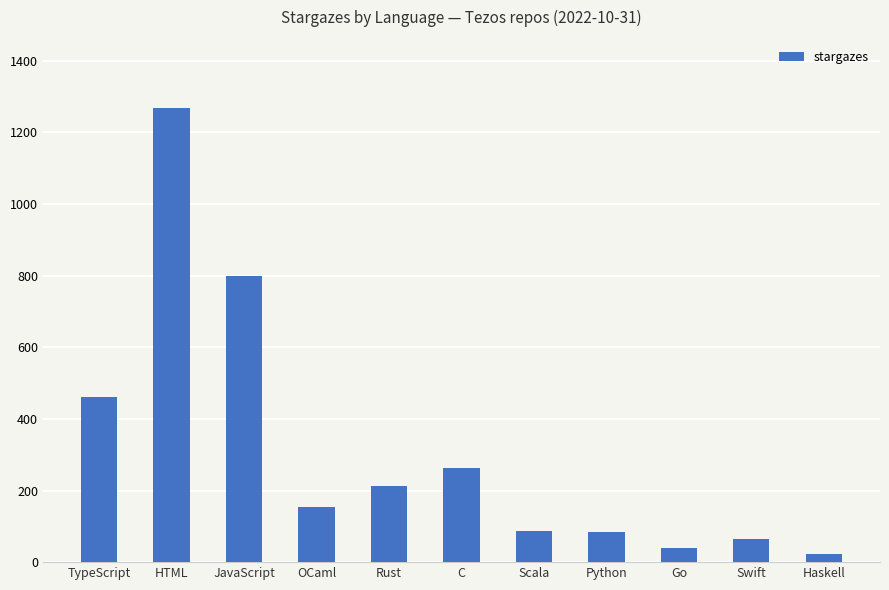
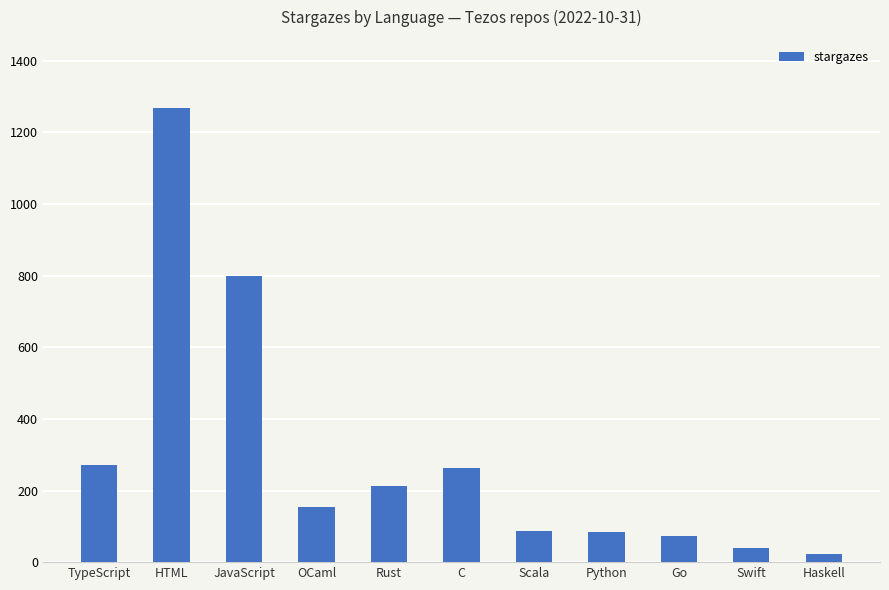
  {
-   "TypeScript": 460,
+   "TypeScript": 270,
    "HTML": 1270,
    "JavaScript": 800,
    "OCaml": 150,
    "Rust": 210,
    "C": 260,
    "Scala": 90,
    "Python": 90,
-   "Go": 40,
-   "Swift": 70,
+   "Go": 70,
+   "Swift": 40,
    "Haskell": 20
  }
